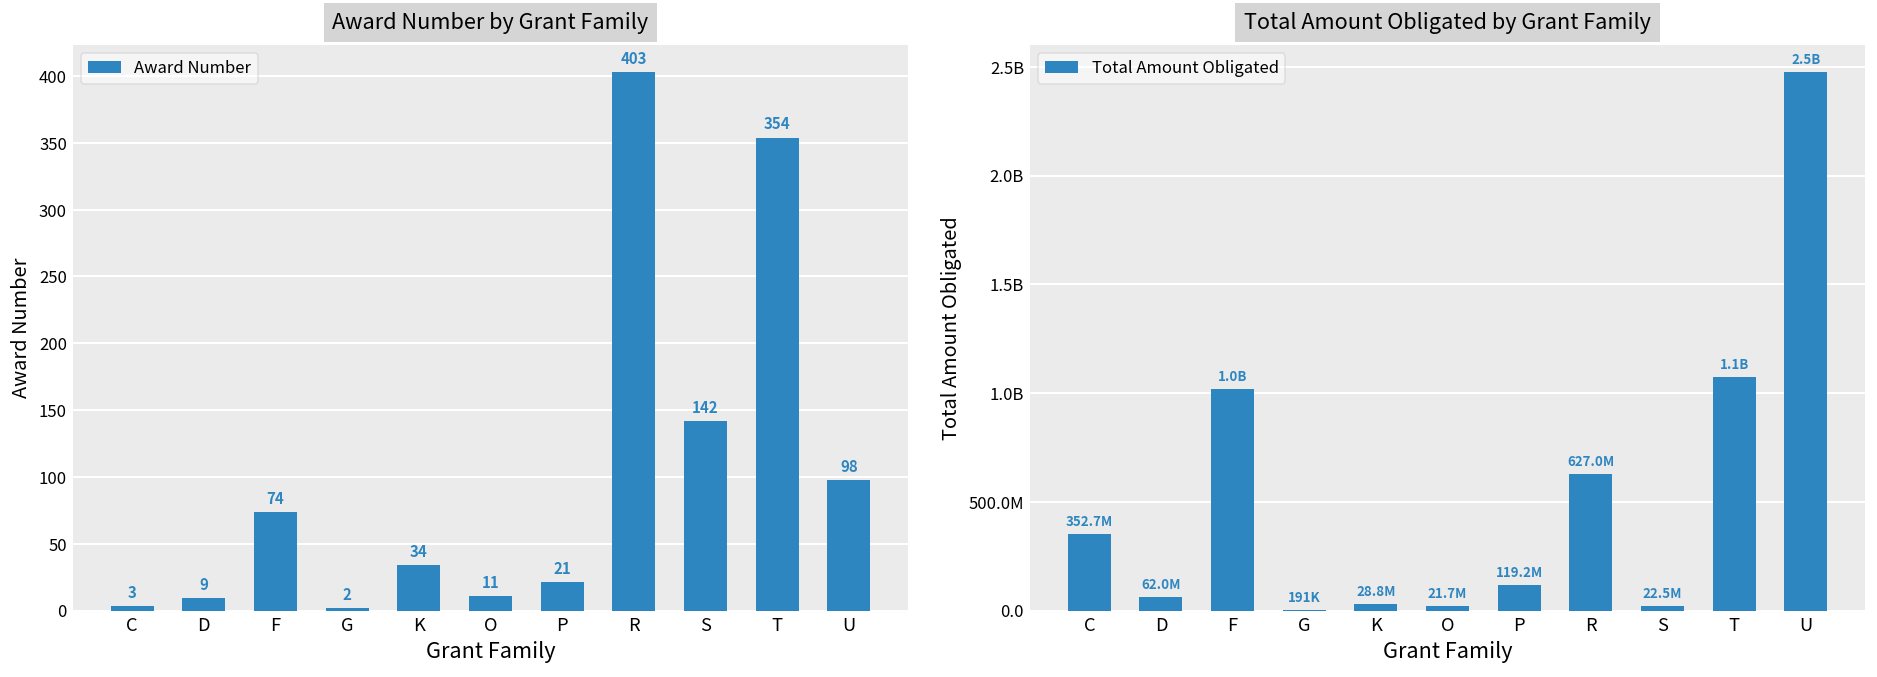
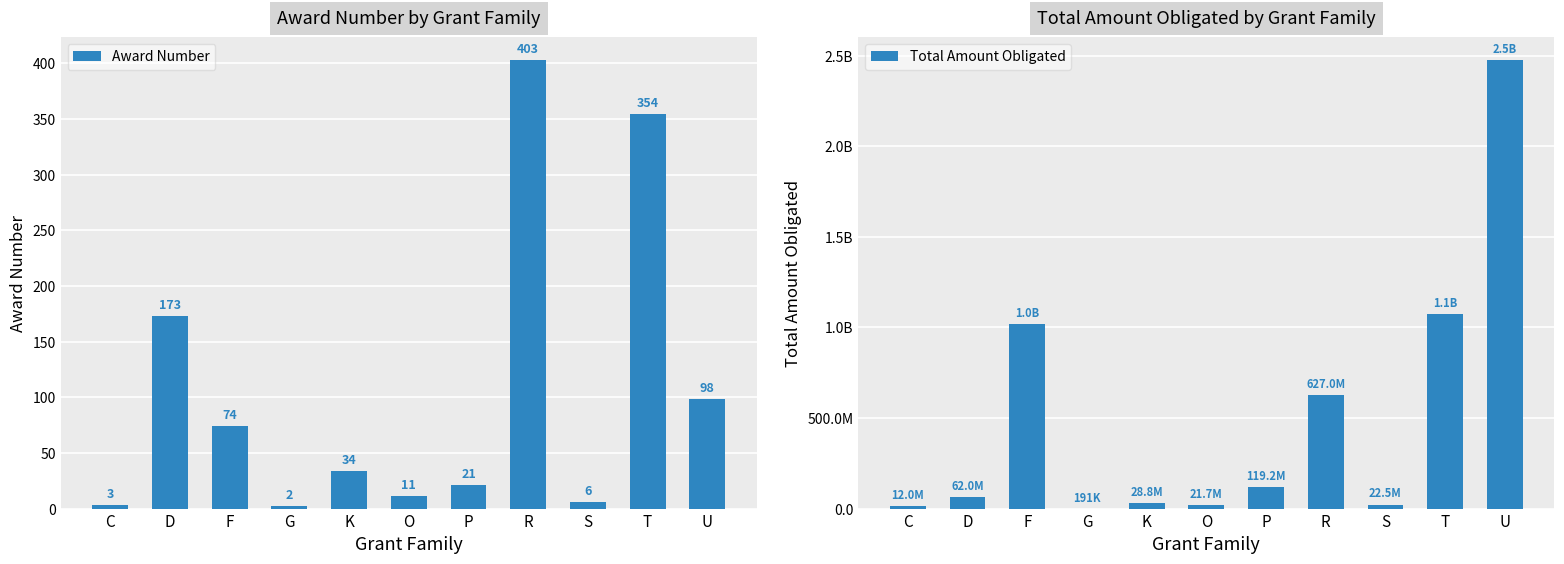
  {
    "Award Number by Grant Family": {
      "C": "3",
-     "D": "9",
+     "D": "173",
      "F": "74",
      "G": "2",
      "K": "34",
      "O": "11",
      "P": "21",
      "R": "403",
-     "S": "142",
+     "S": "6",
      "T": "354",
      "U": "98"
    },
    "Total Amount Obligated by Grant Family": {
-     "C": "352.7M",
+     "C": "12.0M",
      "D": "62.0M",
      "F": "1.0B",
      "G": "191K",
      "K": "28.8M",
      "O": "21.7M",
      "P": "119.2M",
      "R": "627.0M",
      "S": "22.5M",
      "T": "1.1B",
      "U": "2.5B"
    }
  }
